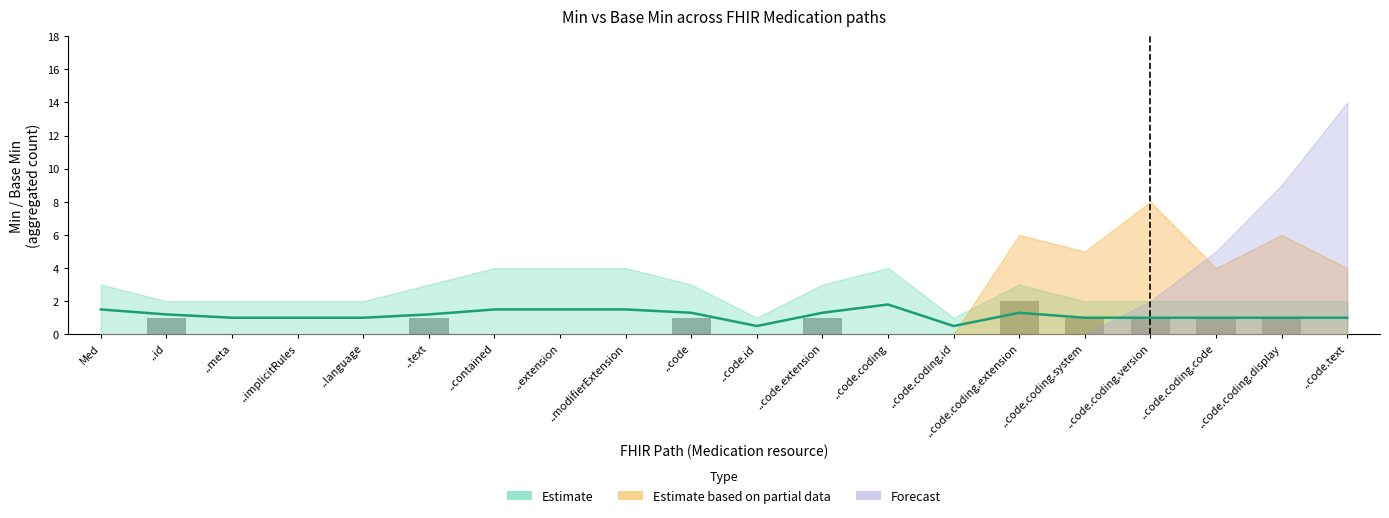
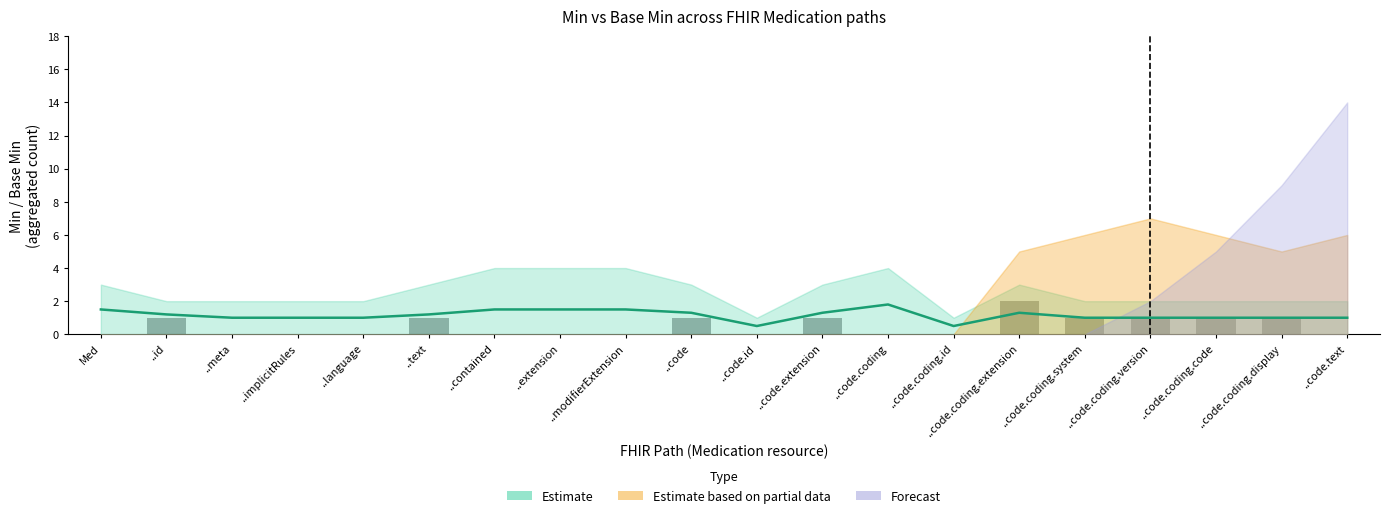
  {
    "Estimate based on partial data": {
-     "..code.coding.extension": 6,
-     "..code.coding.system": 5,
-     "..code.coding.version": 8,
-     "..code.coding.code": 4,
-     "..code.coding.display": 6,
-     "..code.text": 4
+     "..code.coding.extension": 5,
+     "..code.coding.system": 6,
+     "..code.coding.version": 7,
+     "..code.coding.code": 6,
+     "..code.coding.display": 5,
+     "..code.text": 6
    }
  }
